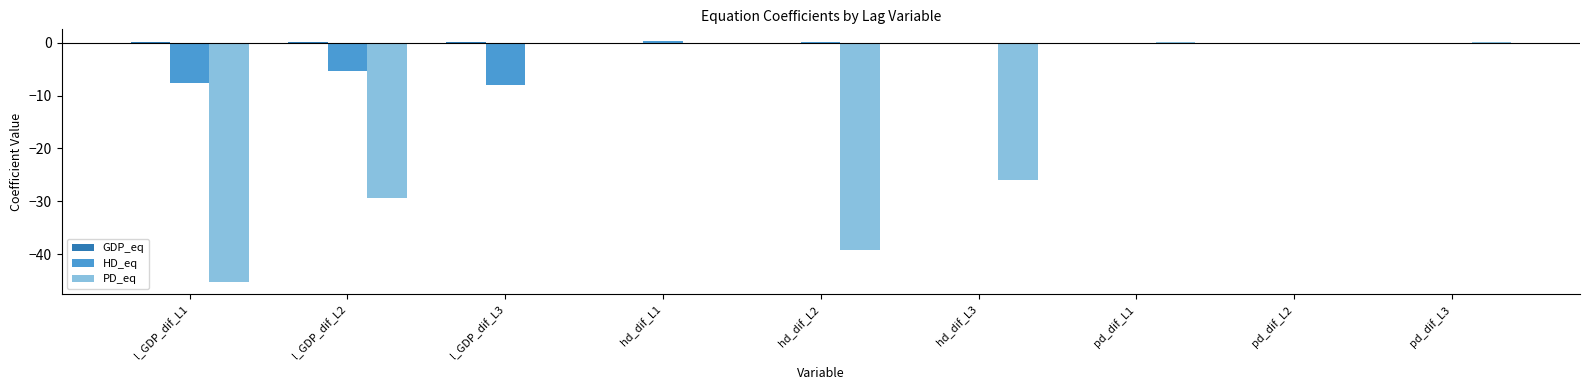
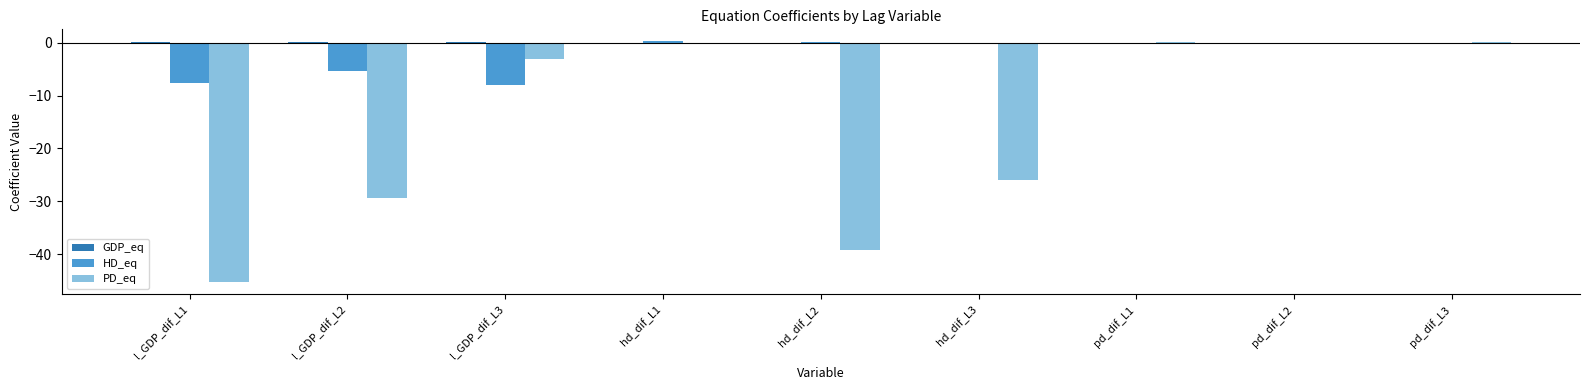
  {
    "PD_eq": {
      "l_GDP_dif_L1": -45,
      "l_GDP_dif_L2": -29,
-     "l_GDP_dif_L3": 0,
+     "l_GDP_dif_L3": -3,
      "hd_dif_L2": -39,
      "hd_dif_L3": -26
    }
  }
